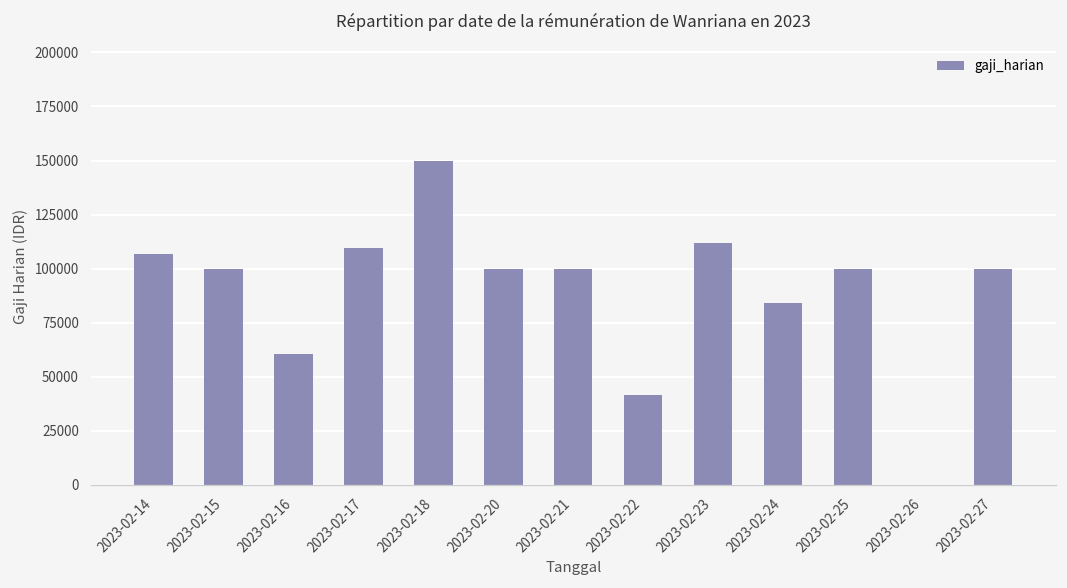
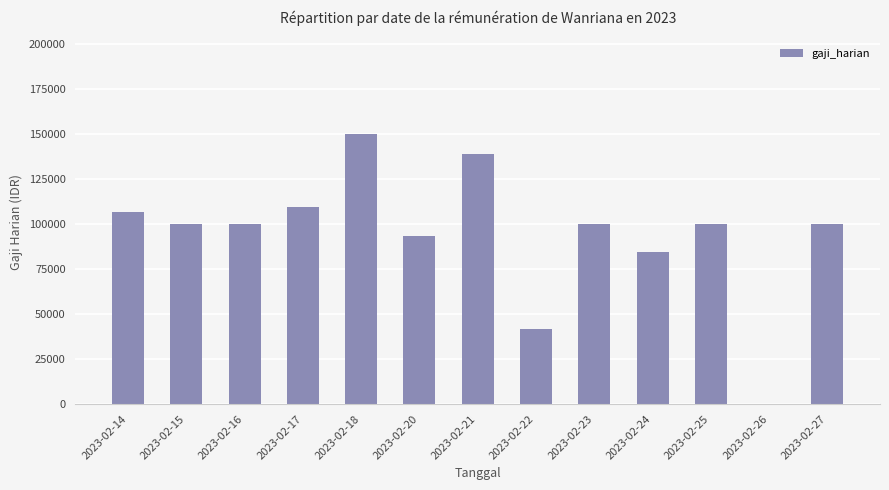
  {
    "2023-02-14": 107000,
    "2023-02-15": 100000,
-   "2023-02-16": 60000,
+   "2023-02-16": 100000,
    "2023-02-17": 110000,
    "2023-02-18": 150000,
-   "2023-02-20": 100000,
-   "2023-02-21": 100000,
+   "2023-02-20": 93000,
+   "2023-02-21": 139000,
    "2023-02-22": 42000,
-   "2023-02-23": 112000,
+   "2023-02-23": 100000,
    "2023-02-24": 84000,
    "2023-02-25": 100000,
    "2023-02-26": 0,
    "2023-02-27": 100000
  }
